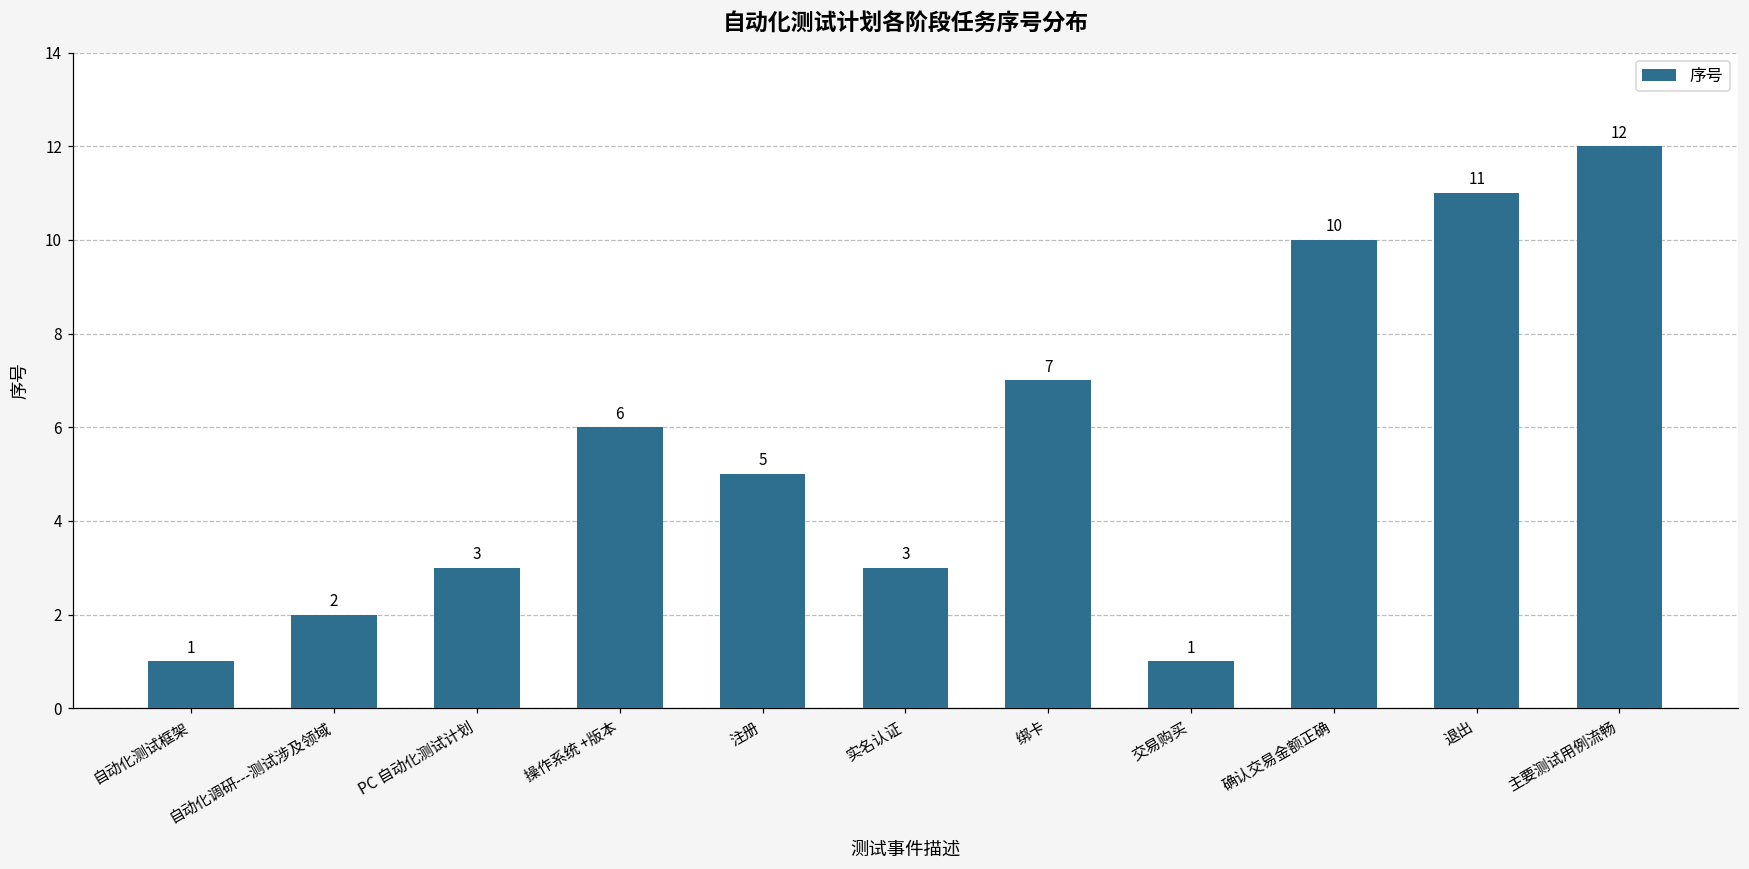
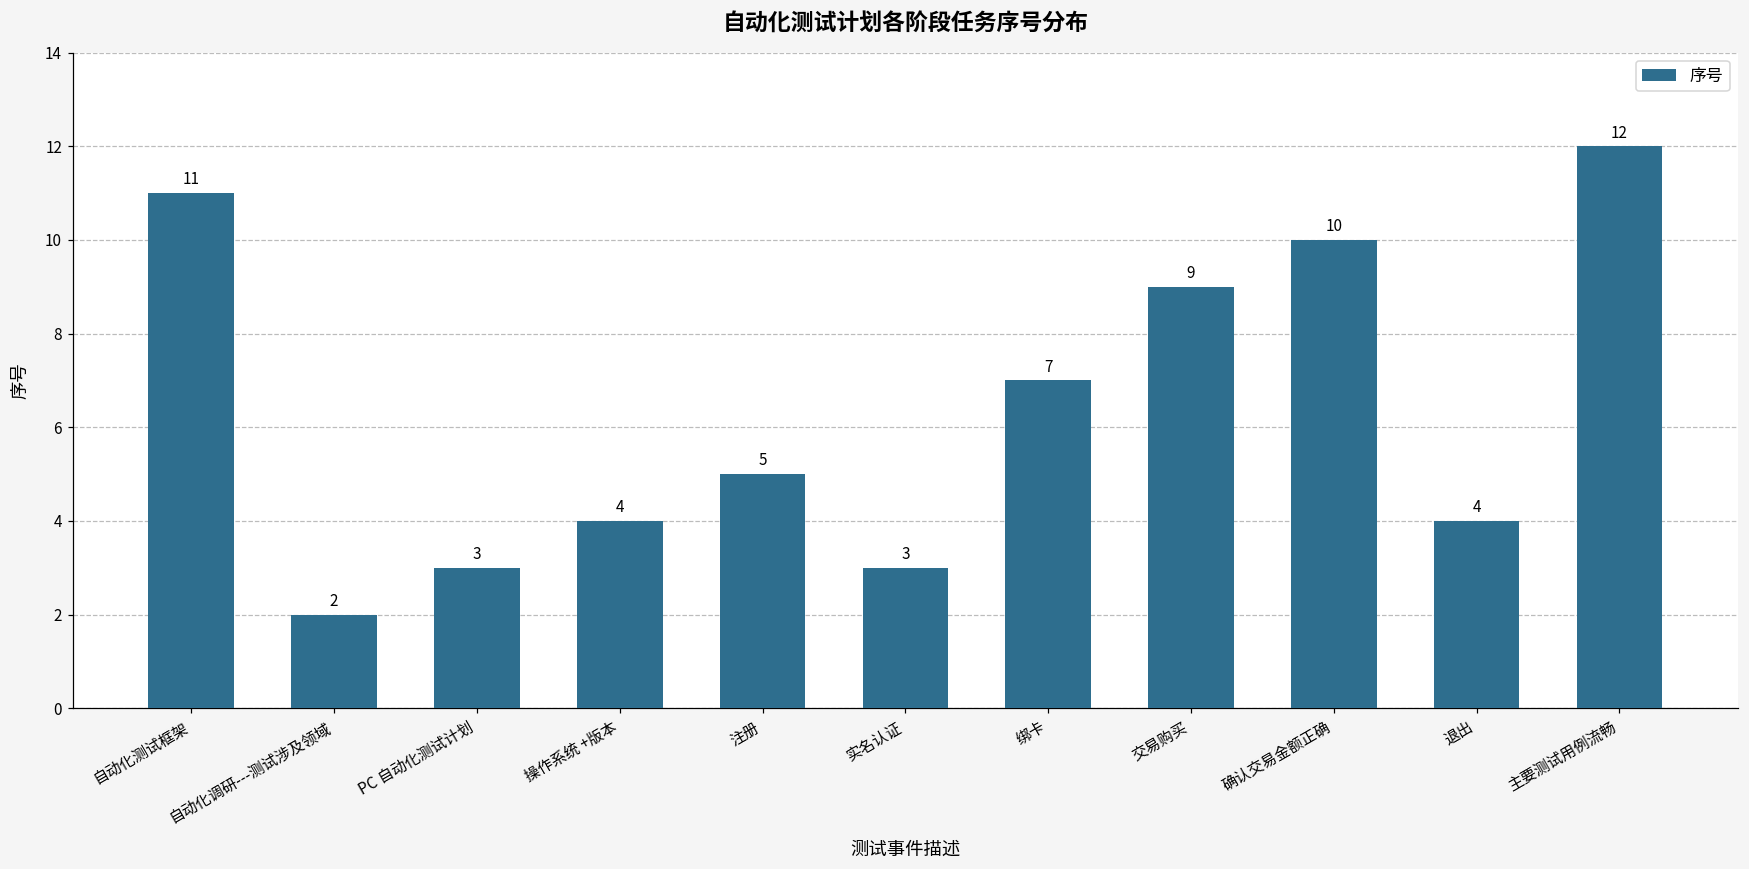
  {
-   "自动化测试框架": 1,
+   "自动化测试框架": 11,
    "自动化调研---测试涉及领域": 2,
    "PC 自动化测试计划": 3,
-   "操作系统 +版本": 6,
+   "操作系统 +版本": 4,
    "注册": 5,
    "实名认证": 3,
    "绑卡": 7,
-   "交易购买": 1,
+   "交易购买": 9,
    "确认交易金额正确": 10,
-   "退出": 11,
+   "退出": 4,
    "主要测试用例流畅": 12
  }
